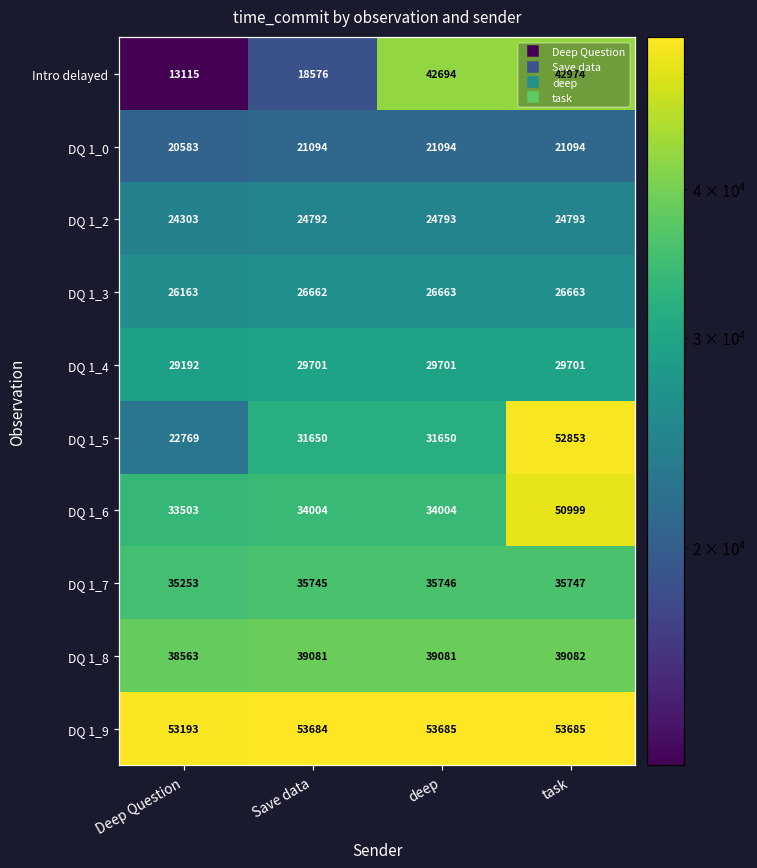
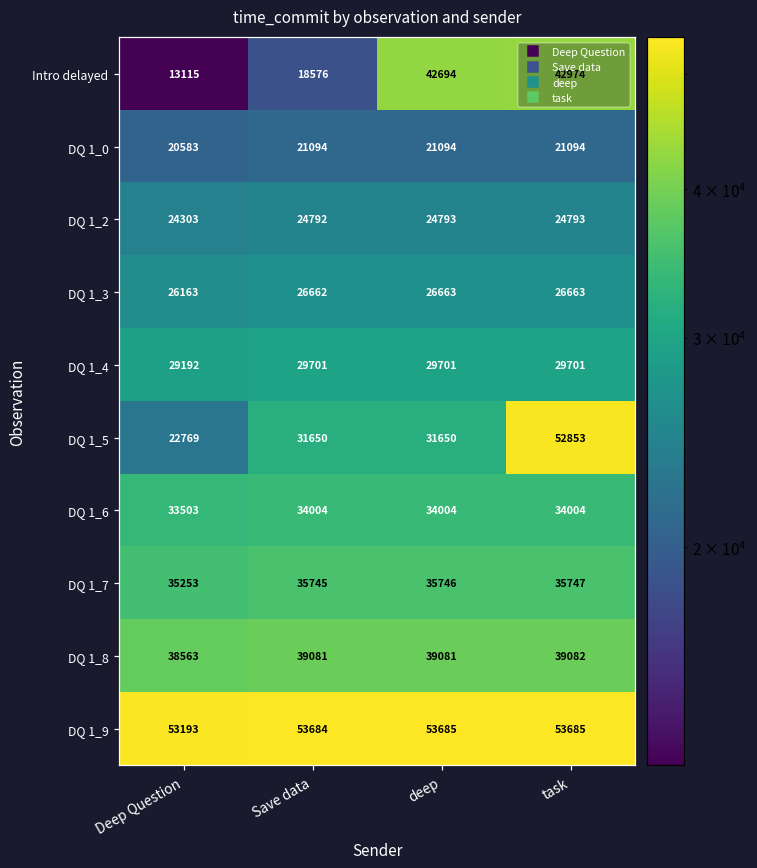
  {
    "Intro delayed": {
      "Deep Question": 13115,
      "Save data": 18576,
      "deep": 42694
    },
    "DQ 1_0": {
      "Deep Question": 20583,
      "Save data": 21094,
      "deep": 21094,
      "task": 21094
    },
    "DQ 1_2": {
      "Deep Question": 24303,
      "Save data": 24792,
      "deep": 24793,
      "task": 24793
    },
    "DQ 1_3": {
      "Deep Question": 26163,
      "Save data": 26662,
      "deep": 26663,
      "task": 26663
    },
    "DQ 1_4": {
      "Deep Question": 29192,
      "Save data": 29701,
      "deep": 29701,
      "task": 29701
    },
    "DQ 1_5": {
      "Deep Question": 22769,
      "Save data": 31650,
      "deep": 31650,
      "task": 52853
    },
    "DQ 1_6": {
      "Deep Question": 33503,
      "Save data": 34004,
      "deep": 34004,
-     "task": 50999
+     "task": 34004
    },
    "DQ 1_7": {
      "Deep Question": 35253,
      "Save data": 35745,
      "deep": 35746,
      "task": 35747
    },
    "DQ 1_8": {
      "Deep Question": 38563,
      "Save data": 39081,
      "deep": 39081,
      "task": 39082
    },
    "DQ 1_9": {
      "Deep Question": 53193,
      "Save data": 53684,
      "deep": 53685,
      "task": 53685
    }
  }
